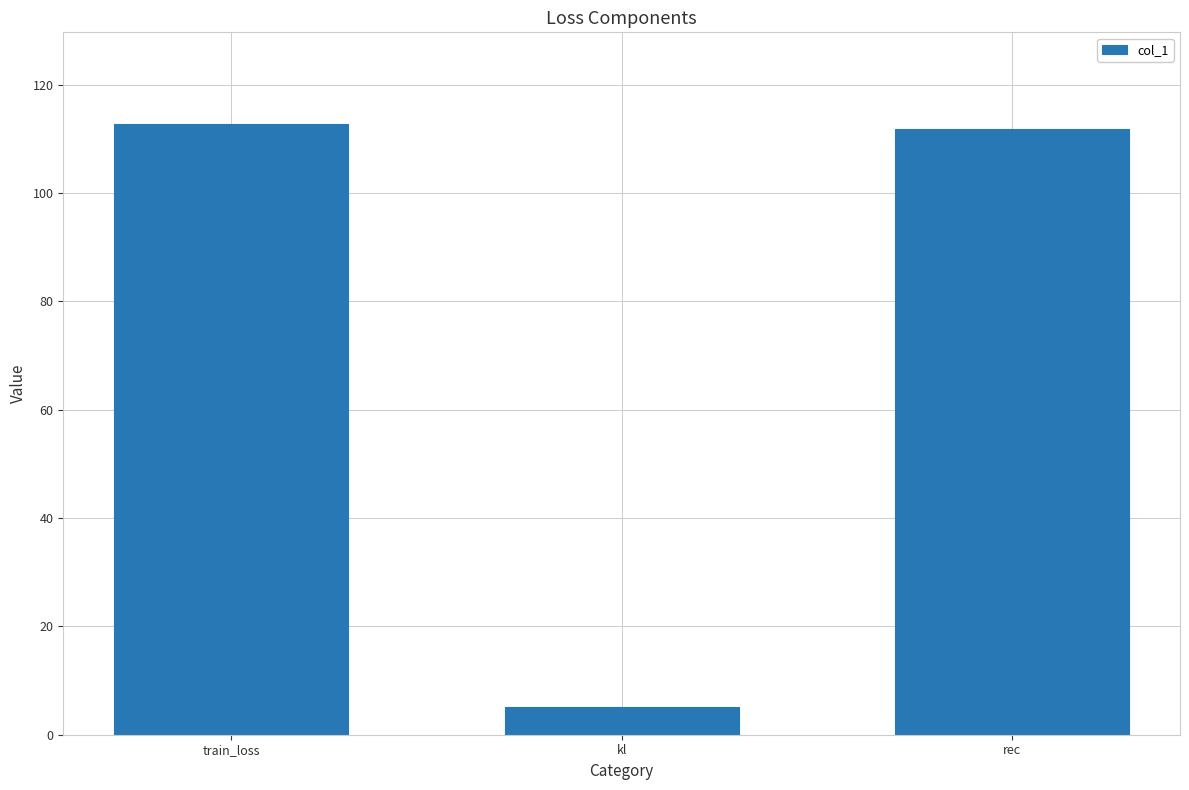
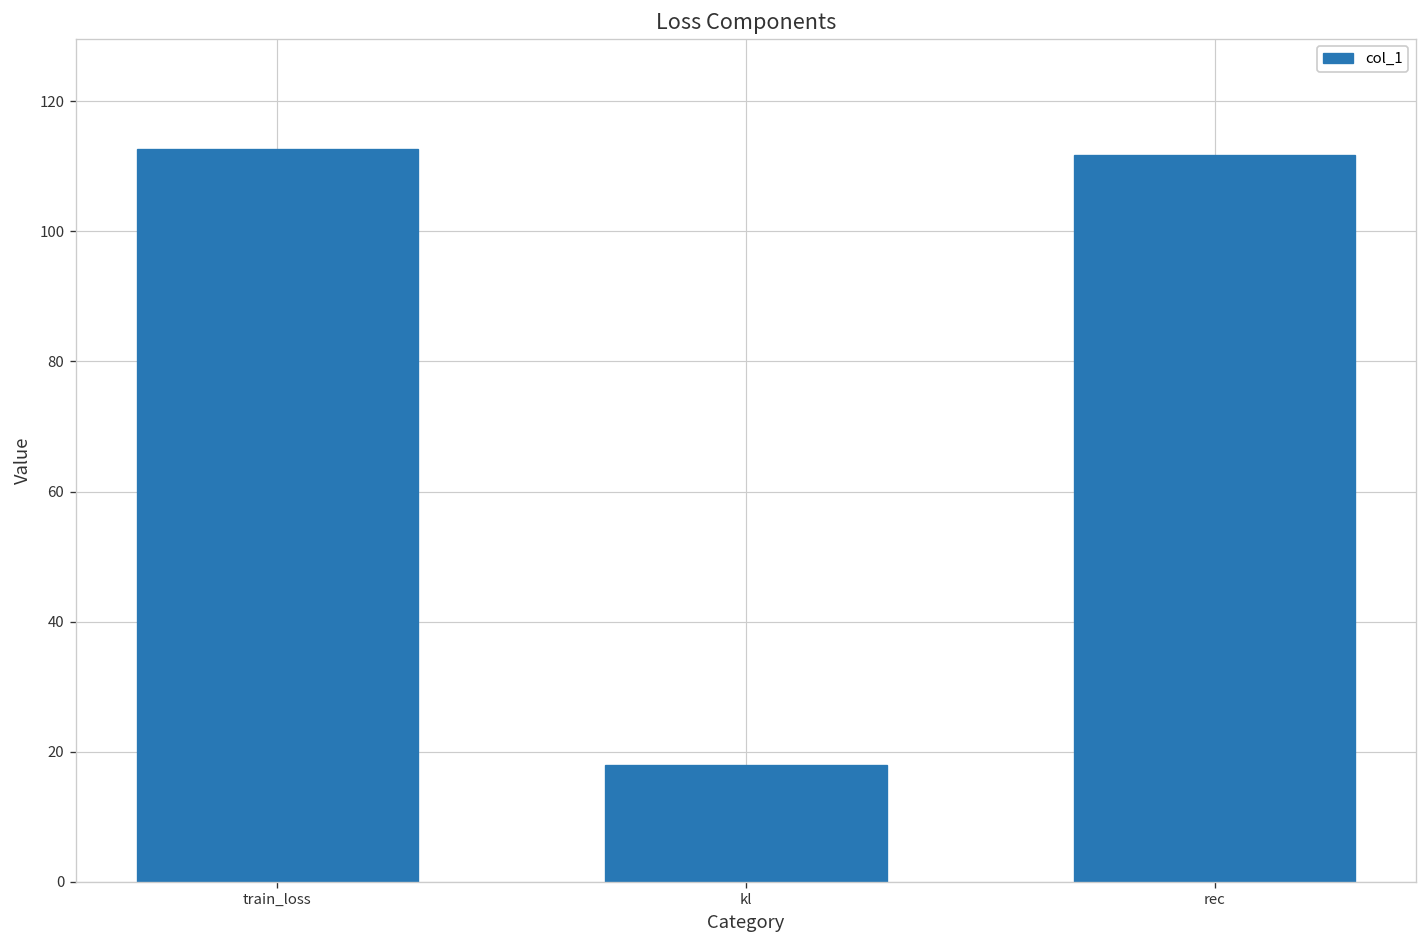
  {
    "train_loss": 113,
-   "kl": 5,
+   "kl": 18,
    "rec": 112
  }
